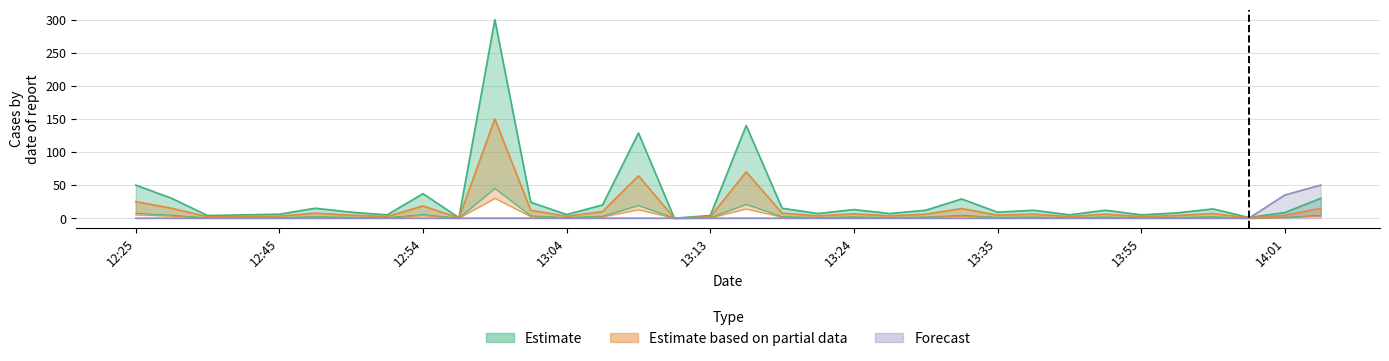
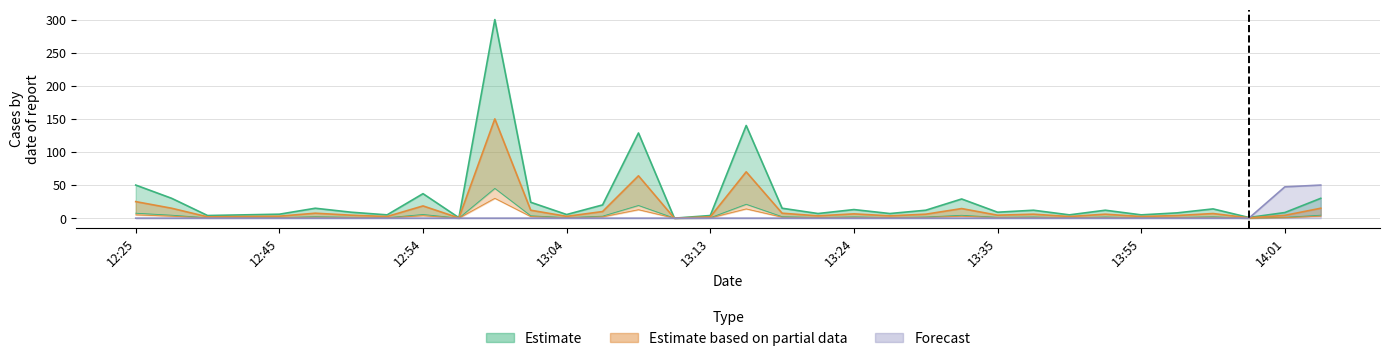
  {
    "Forecast": {
      "12:25": 0,
-     "14:01": 40
+     "14:01": 50
    }
  }
